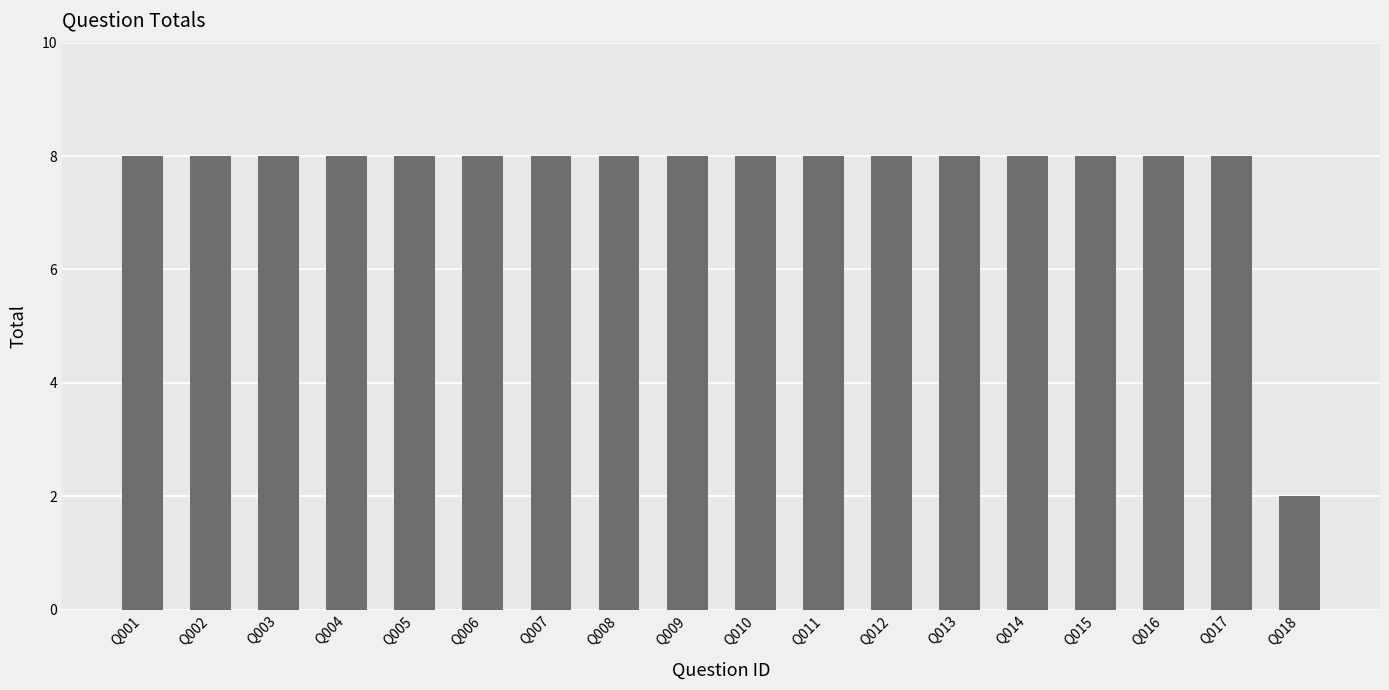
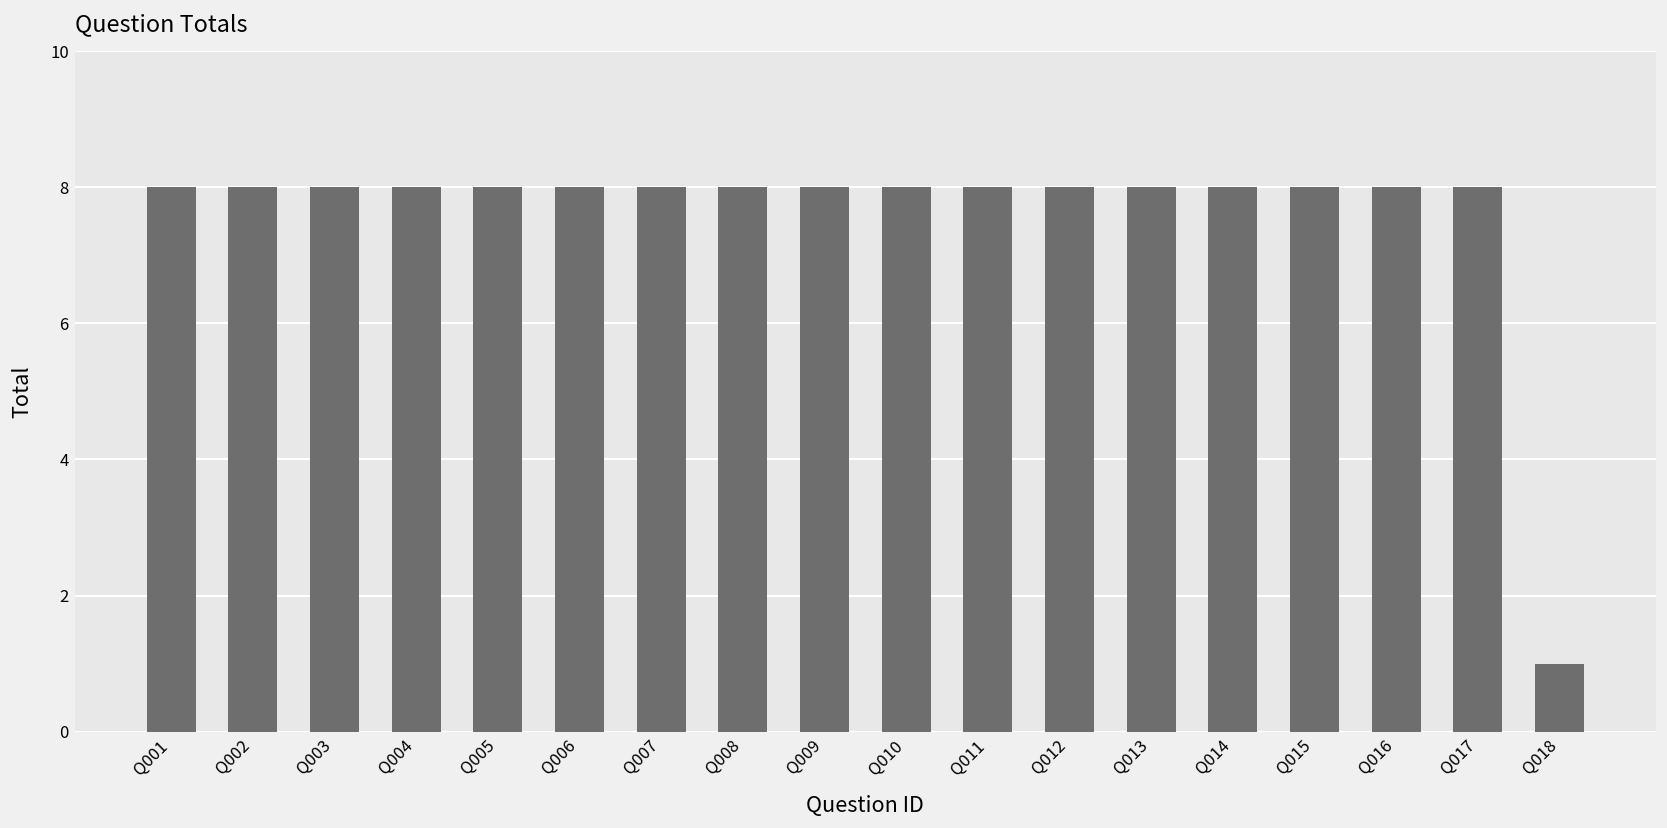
  {
    "Q001": 8,
    "Q002": 8,
    "Q003": 8,
    "Q004": 8,
    "Q005": 8,
    "Q006": 8,
    "Q007": 8,
    "Q008": 8,
    "Q009": 8,
    "Q010": 8,
    "Q011": 8,
    "Q012": 8,
    "Q013": 8,
    "Q014": 8,
    "Q015": 8,
    "Q016": 8,
    "Q017": 8,
-   "Q018": 2
+   "Q018": 1
  }
